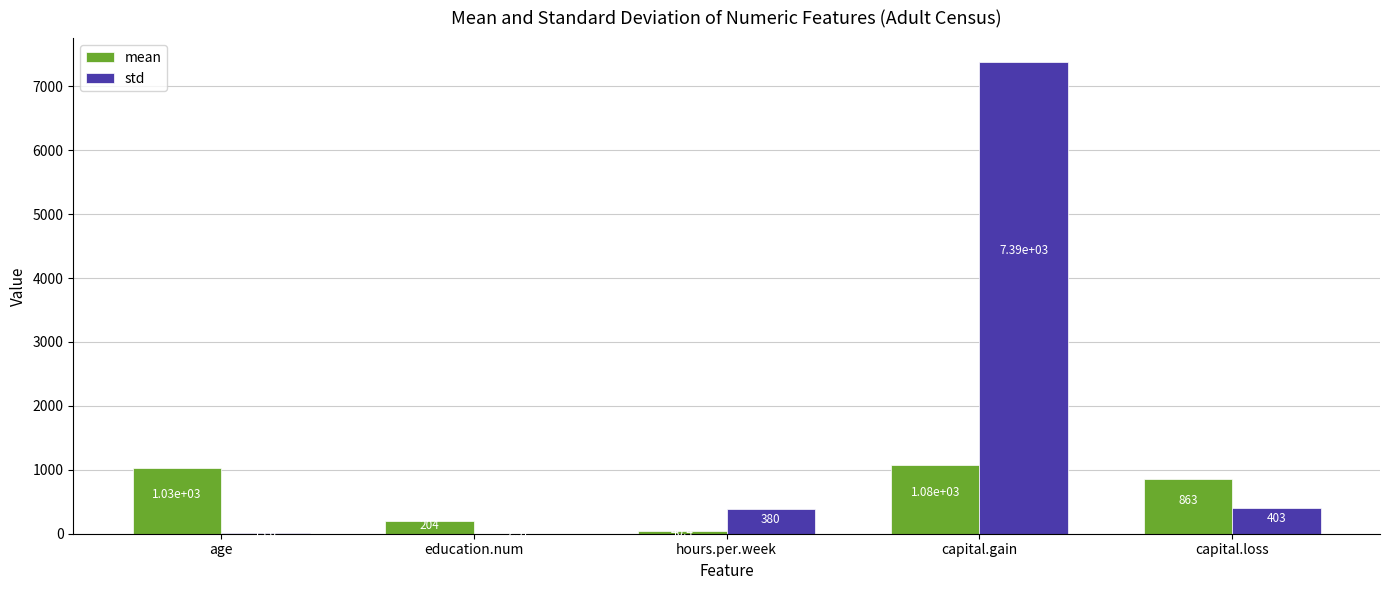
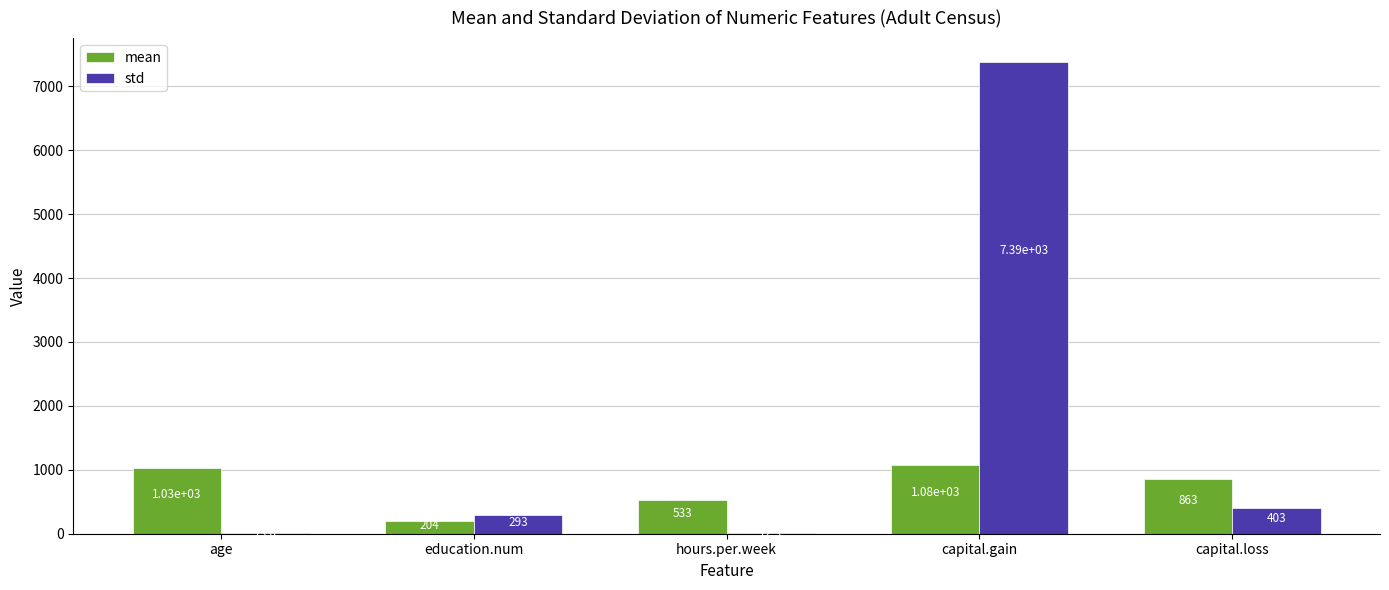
  {
    "mean": {
-     "hours.per.week": 0
+     "hours.per.week": 500
    },
    "std": {
-     "education.num": 0,
-     "hours.per.week": 400
+     "education.num": 300,
+     "hours.per.week": 0
    }
  }
